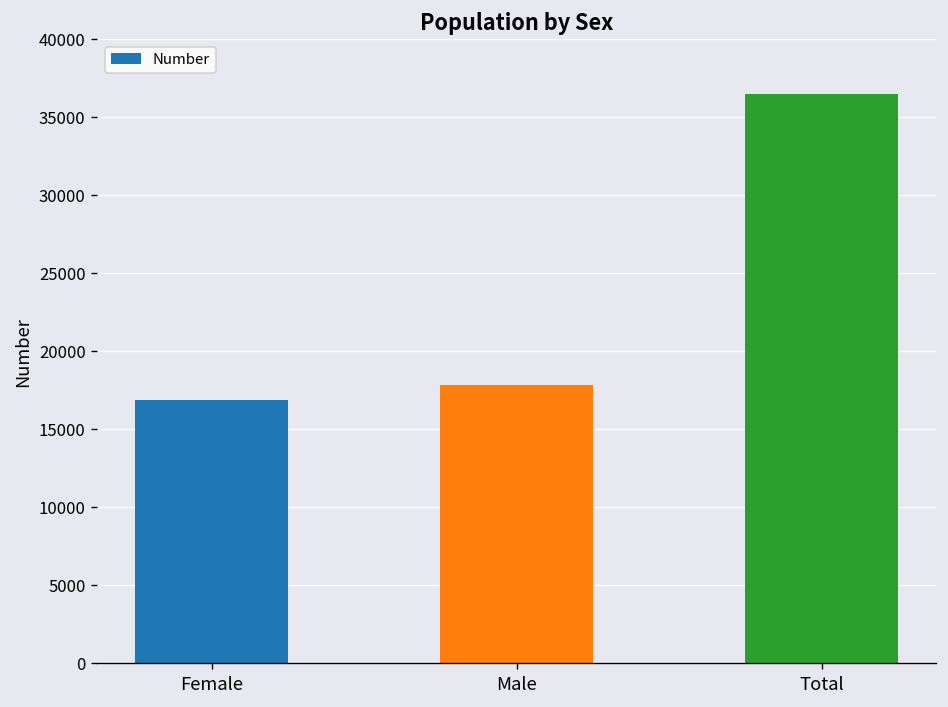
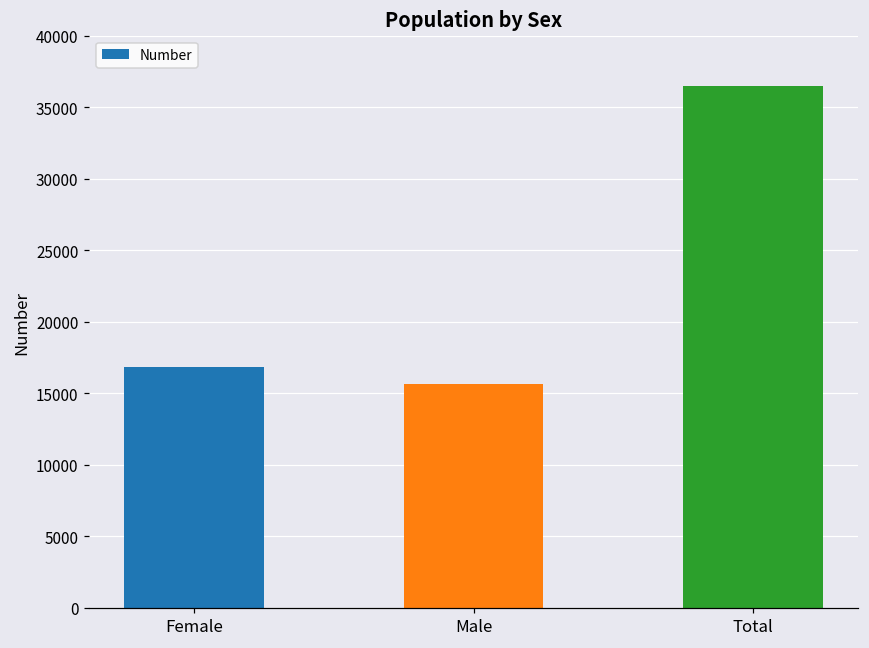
  {
    "Female": 16800,
-   "Male": 17800,
+   "Male": 15700,
    "Total": 36500
  }
